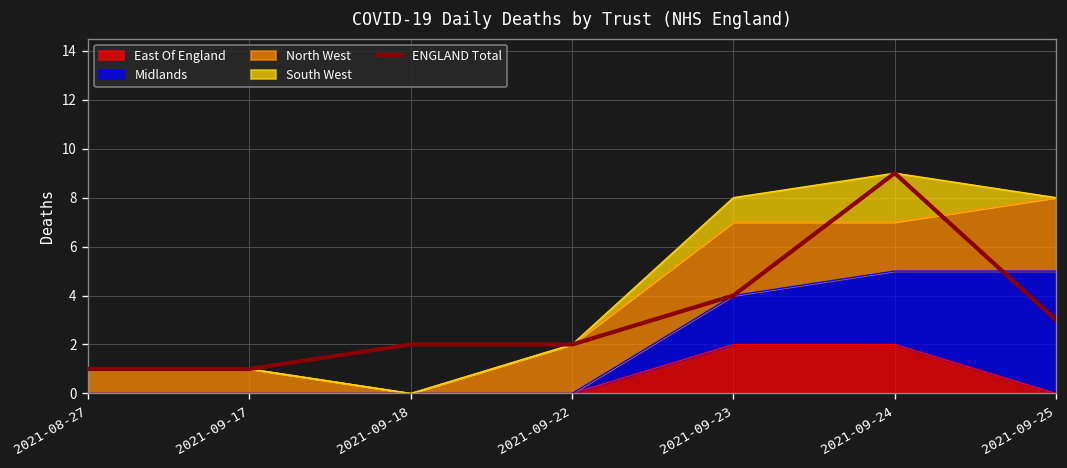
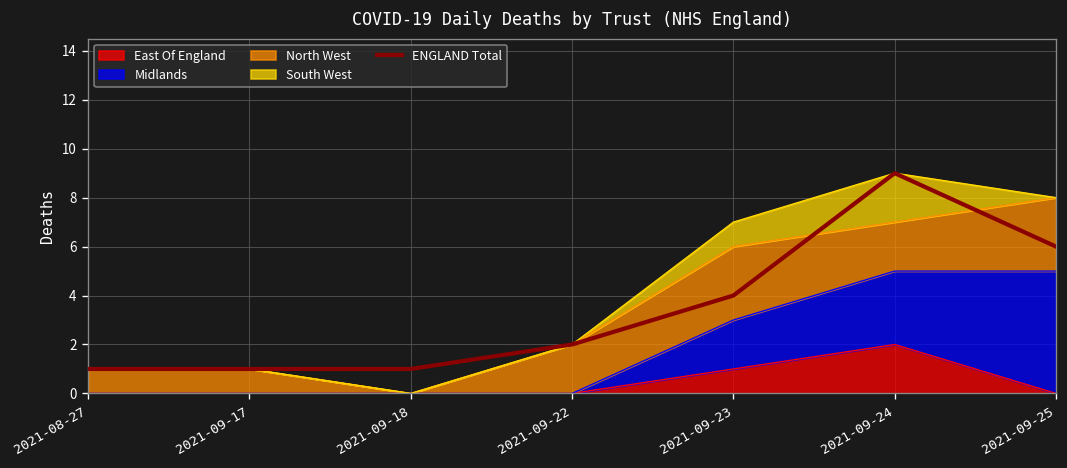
  {
    "East Of England": {
-     "2021-09-23": 2,
+     "2021-09-23": 1,
      "2021-09-24": 2,
      "2021-09-25": 0
    },
    "Midlands": {
      "2021-09-24": 5,
      "2021-09-25": 5
    },
    "North West": {
      "2021-09-23": 3
    },
    "South West": {
      "2021-09-23": 1
    },
    "ENGLAND Total": {
-     "2021-09-18": 2,
-     "2021-09-25": 3
+     "2021-09-18": 1,
+     "2021-09-25": 6
    }
  }
